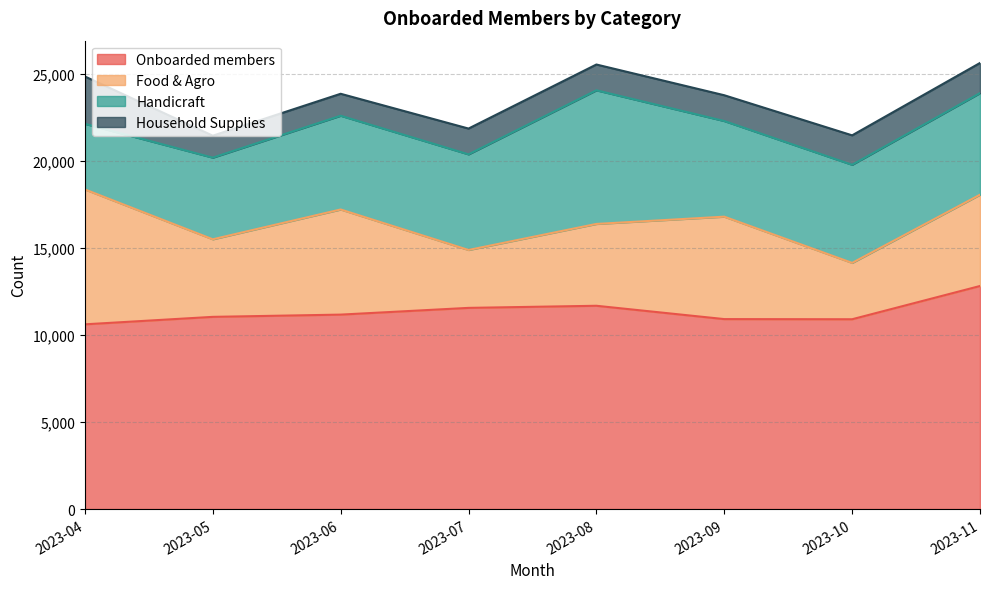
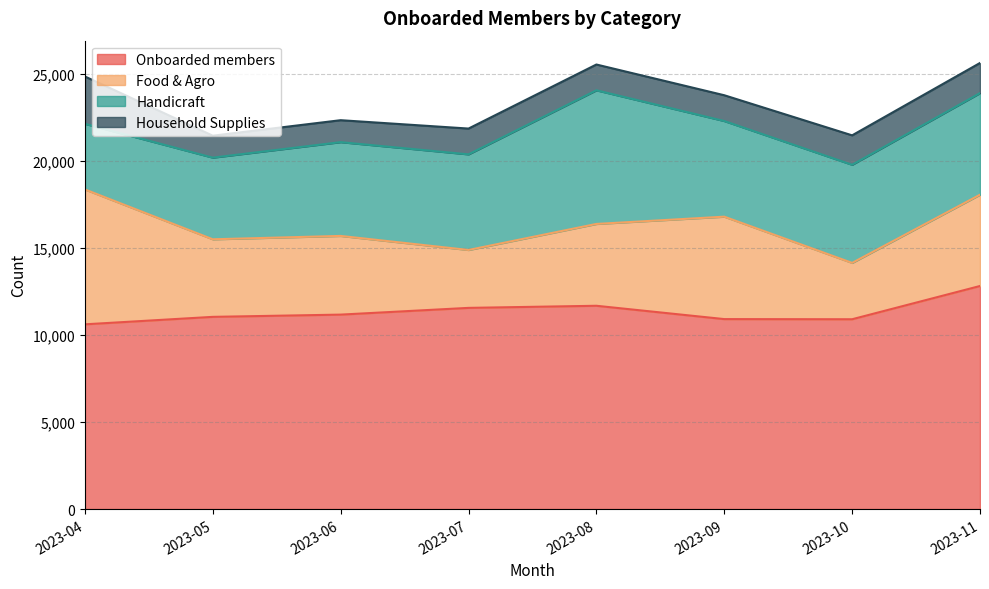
  {
    "Onboarded members": {
      "2023-04": "10,600",
      "2023-05": "11,000",
      "2023-06": "11,200",
      "2023-07": "11,600",
      "2023-08": "11,700",
      "2023-09": "10,900",
      "2023-10": "10,900",
      "2023-11": "12,800"
    },
    "Food & Agro": {
      "2023-04": "7,800",
      "2023-05": "4,500",
-     "2023-06": "6,000",
+     "2023-06": "4,500",
      "2023-07": "3,300",
      "2023-08": "4,700",
      "2023-09": "5,900",
      "2023-10": "3,200",
      "2023-11": "5,200"
    },
    "Handicraft": {
      "2023-04": "3,800",
      "2023-05": "4,700",
      "2023-06": "5,400",
      "2023-07": "5,500",
      "2023-08": "7,700",
      "2023-09": "5,500",
      "2023-10": "5,600",
      "2023-11": "5,800"
    },
    "Household Supplies": {
      "2023-04": "2,700",
      "2023-05": "1,300",
      "2023-06": "1,300",
      "2023-07": "1,500",
      "2023-08": "1,500",
      "2023-09": "1,500",
      "2023-10": "1,700",
      "2023-11": "1,700"
    }
  }
